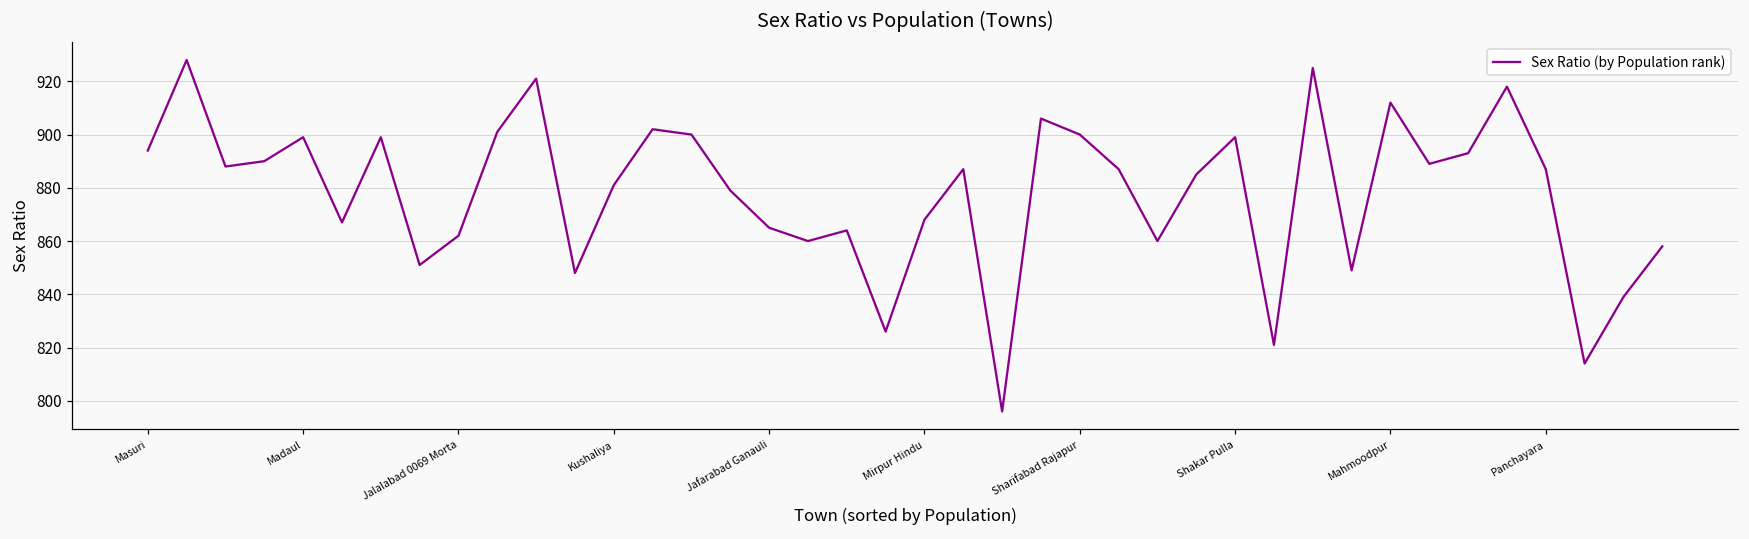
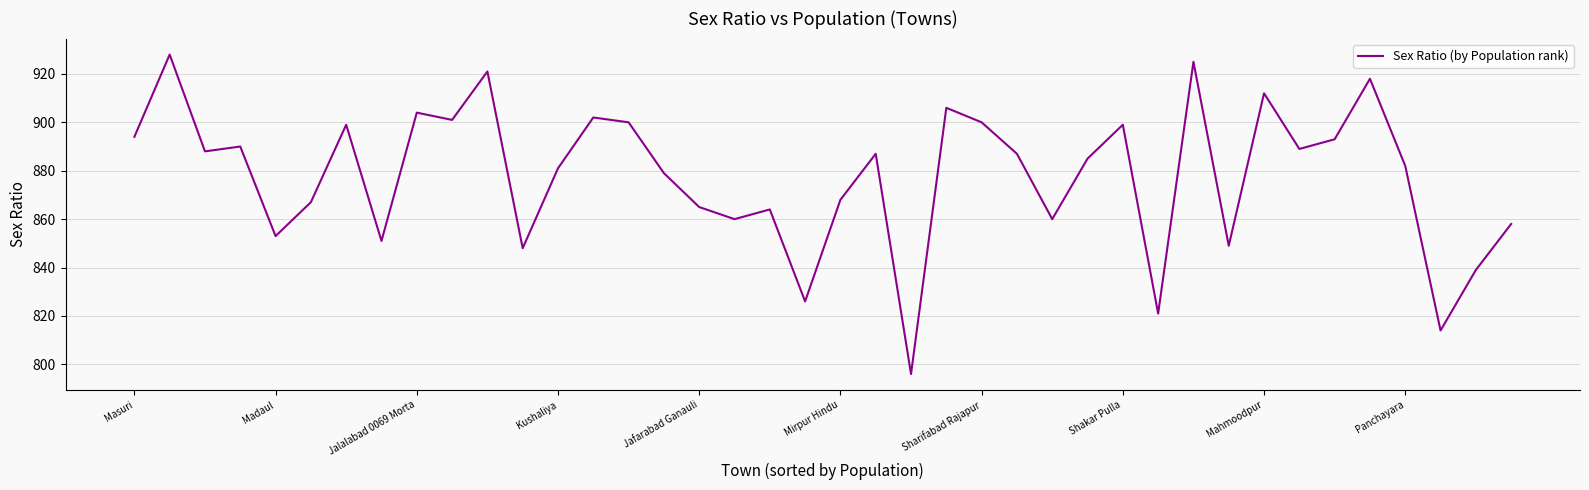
  {
    "Masuri": 894,
-   "Madaul": 899,
-   "Jalalabad 0069 Morta": 862,
+   "Madaul": 853,
+   "Jalalabad 0069 Morta": 904,
    "Kushaliya": 881,
    "Jafarabad Ganauli": 865,
    "Mirpur Hindu": 868,
    "Sharifabad Rajapur": 900,
    "Shakar Pulla": 899,
    "Mahmoodpur": 912,
-   "Panchayara": 887
+   "Panchayara": 882
  }
